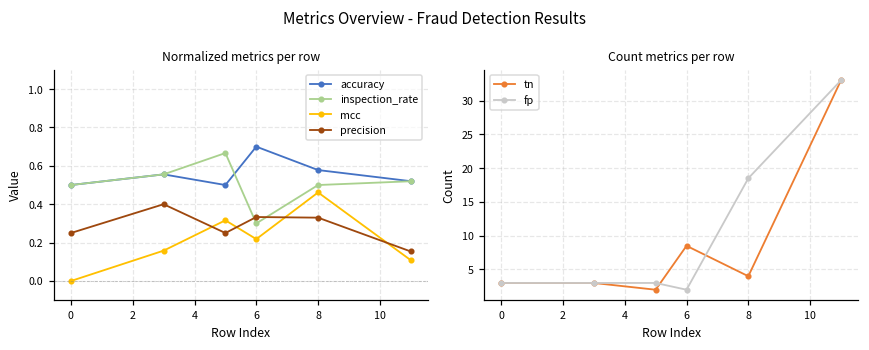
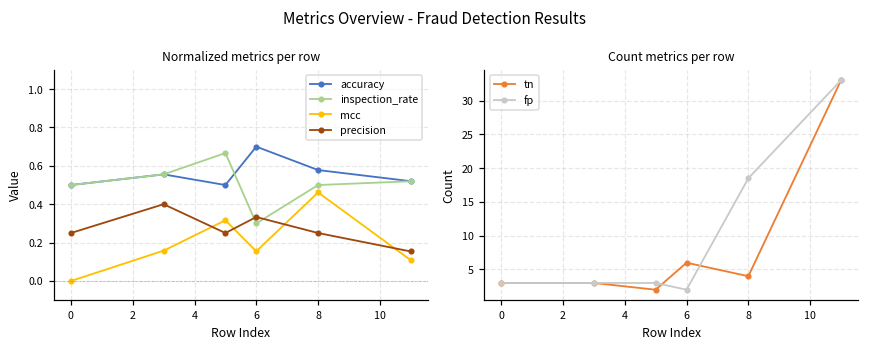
  {
    "Normalized metrics per row": {
      "accuracy": {
        "6": 0.70,
        "8": 0.58
      },
      "inspection_rate": {
        "6": 0.30,
        "8": 0.50
      },
      "mcc": {
        "0": 0.00,
-       "6": 0.22,
+       "6": 0.15,
        "8": 0.46
      },
      "precision": {
        "0": 0.25,
        "6": 0.33,
-       "8": 0.33
+       "8": 0.25
      }
    },
    "Count metrics per row": {
      "tn": {
-       "6": 9,
+       "6": 6,
        "8": 4
      },
      "fp": {
        "6": 2,
        "8": 19
      }
    }
  }
